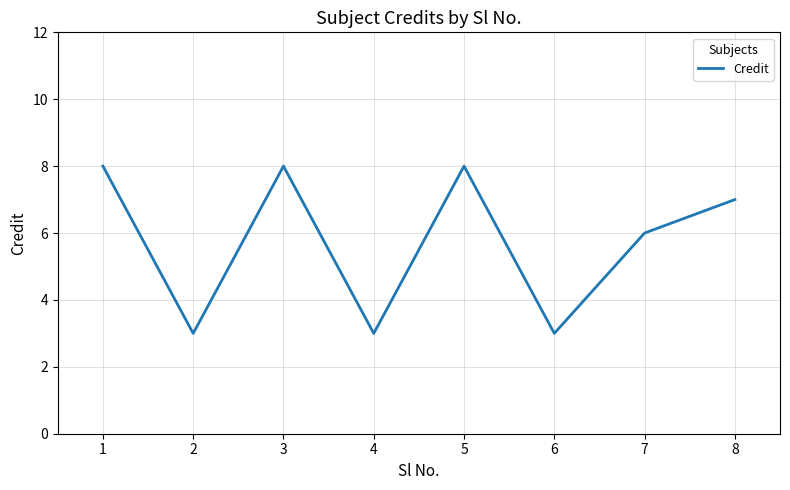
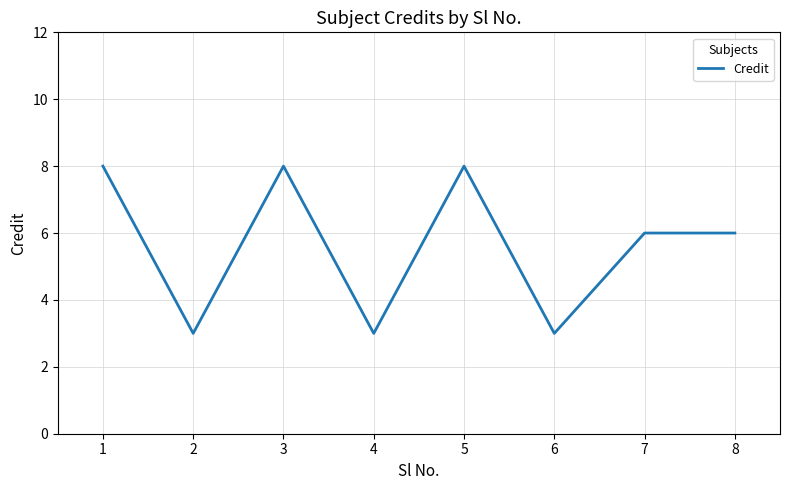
  {
    "1": 8,
    "2": 3,
    "3": 8,
    "4": 3,
    "5": 8,
    "6": 3,
    "7": 6,
-   "8": 7
+   "8": 6
  }
